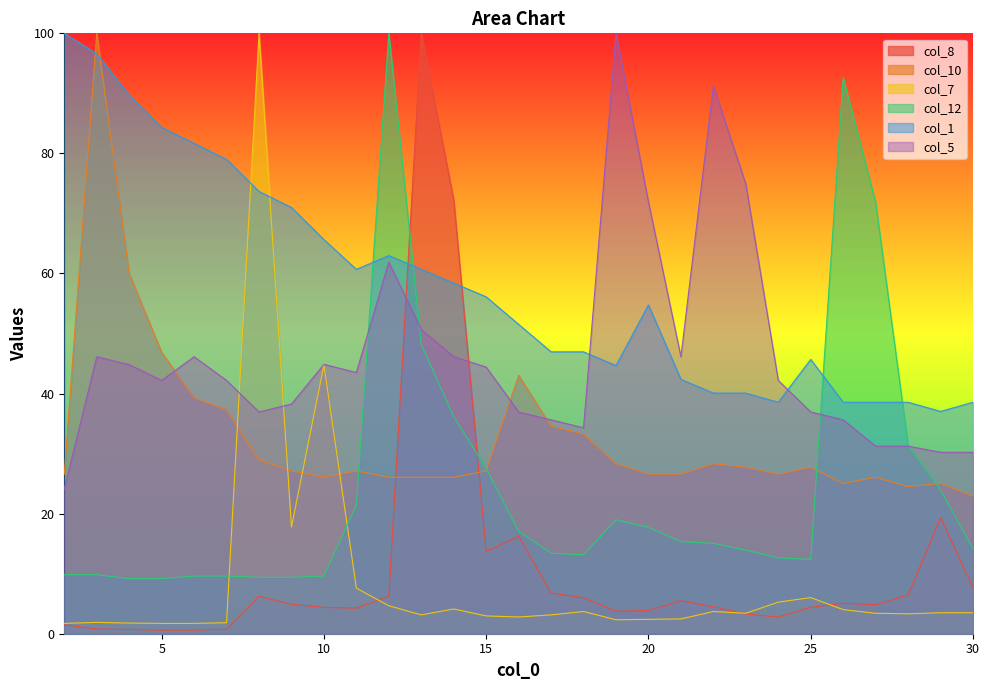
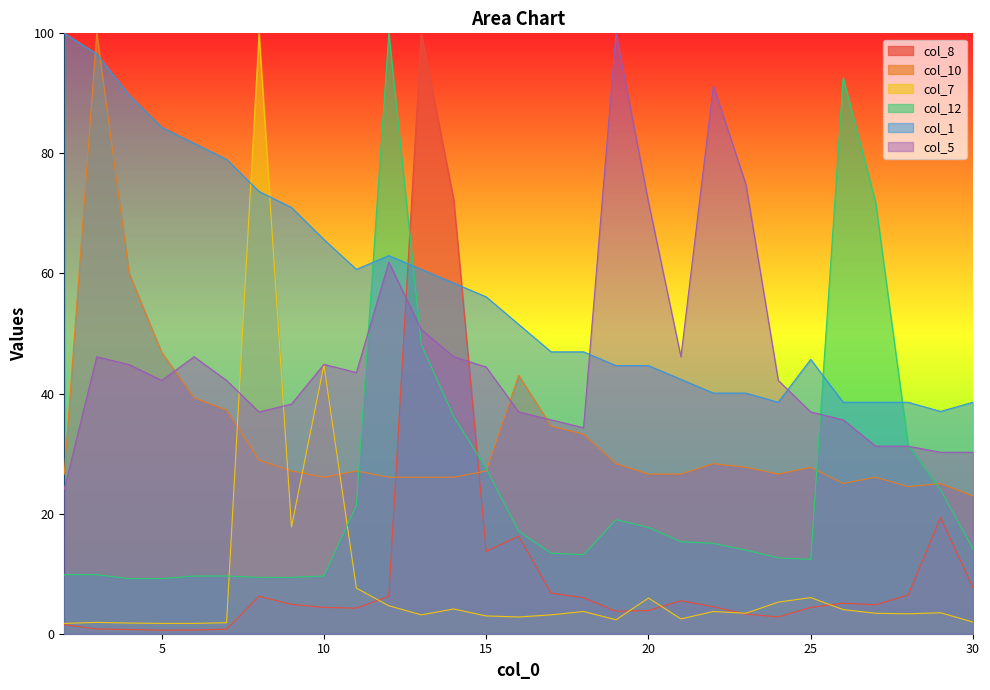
  {
    "col_7": {
      "5": 2,
      "15": 3,
-     "20": 2,
+     "20": 6,
      "25": 6,
-     "30": 3
+     "30": 2
    },
    "col_12": {
      "5": 9,
      "10": 10,
      "20": 18,
      "25": 12,
      "30": 14
    },
    "col_1": {
      "5": 84,
      "10": 66,
      "15": 56,
-     "20": 55,
+     "20": 45,
      "25": 46,
      "30": 39
    },
    "col_5": {
      "5": 42,
      "15": 44,
      "20": 72,
      "25": 37,
      "30": 30
    }
  }
